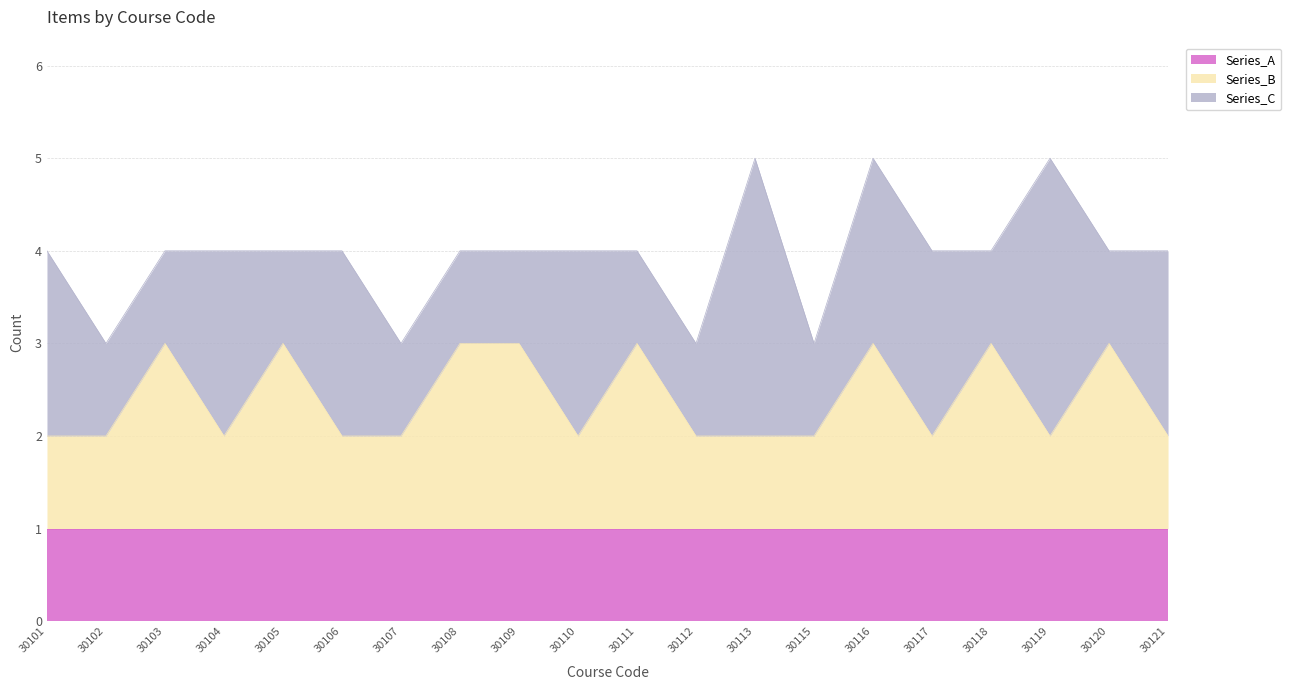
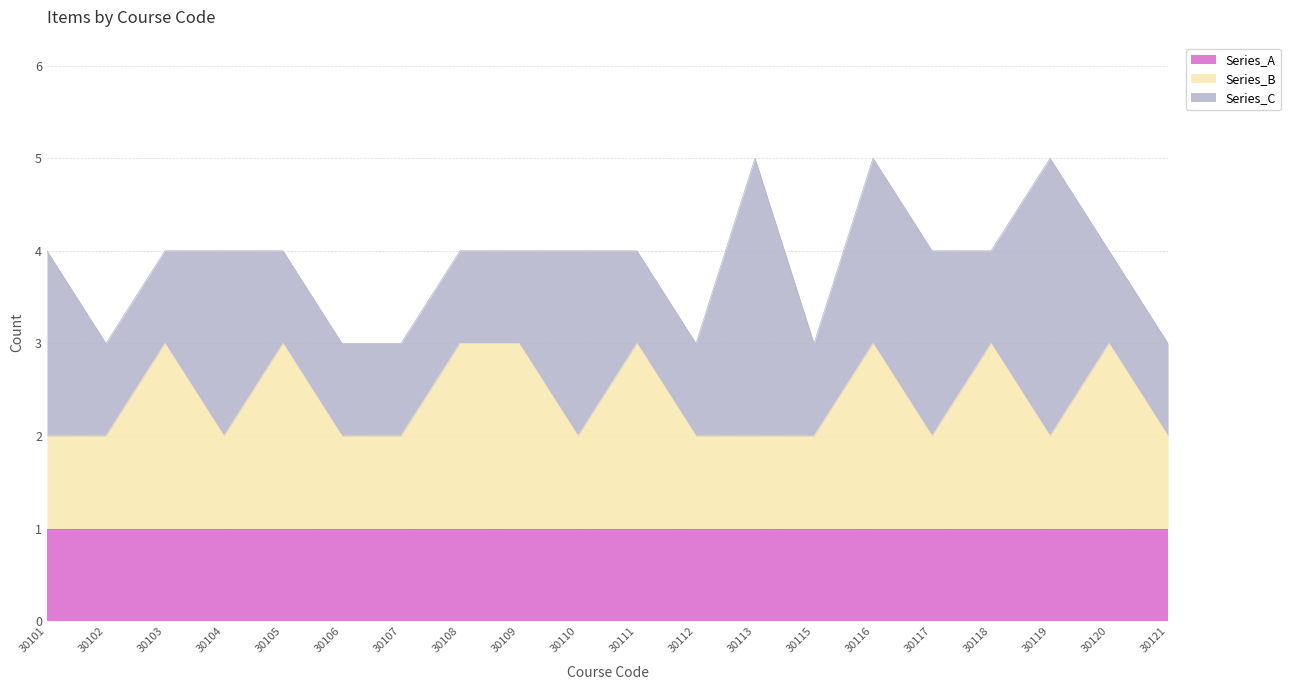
  {
    "Series_A": {
      "30101": 1,
      "30102": 1,
      "30103": 1,
      "30104": 1,
      "30105": 1,
      "30106": 1,
      "30107": 1,
      "30108": 1,
      "30109": 1,
      "30110": 1,
      "30111": 1,
      "30112": 1,
      "30113": 1,
      "30115": 1,
      "30116": 1,
      "30117": 1,
      "30118": 1,
      "30119": 1,
      "30120": 1,
      "30121": 1
    },
    "Series_B": {
      "30101": 2,
      "30102": 2,
      "30103": 3,
      "30104": 2,
      "30105": 3,
      "30106": 2,
      "30107": 2,
      "30108": 3,
      "30109": 3,
      "30110": 2,
      "30111": 3,
      "30112": 2,
      "30113": 2,
      "30115": 2,
      "30116": 3,
      "30117": 2,
      "30118": 3,
      "30119": 2,
      "30120": 3,
      "30121": 2
    },
    "Series_C": {
      "30101": 2,
      "30102": 1,
      "30103": 1,
      "30104": 2,
      "30105": 1,
-     "30106": 2,
+     "30106": 1,
      "30107": 1,
      "30108": 1,
      "30109": 1,
      "30110": 2,
      "30111": 1,
      "30112": 1,
      "30113": 3,
      "30115": 1,
      "30116": 2,
      "30117": 2,
      "30118": 1,
      "30119": 3,
      "30120": 1,
-     "30121": 2
+     "30121": 1
    }
  }
